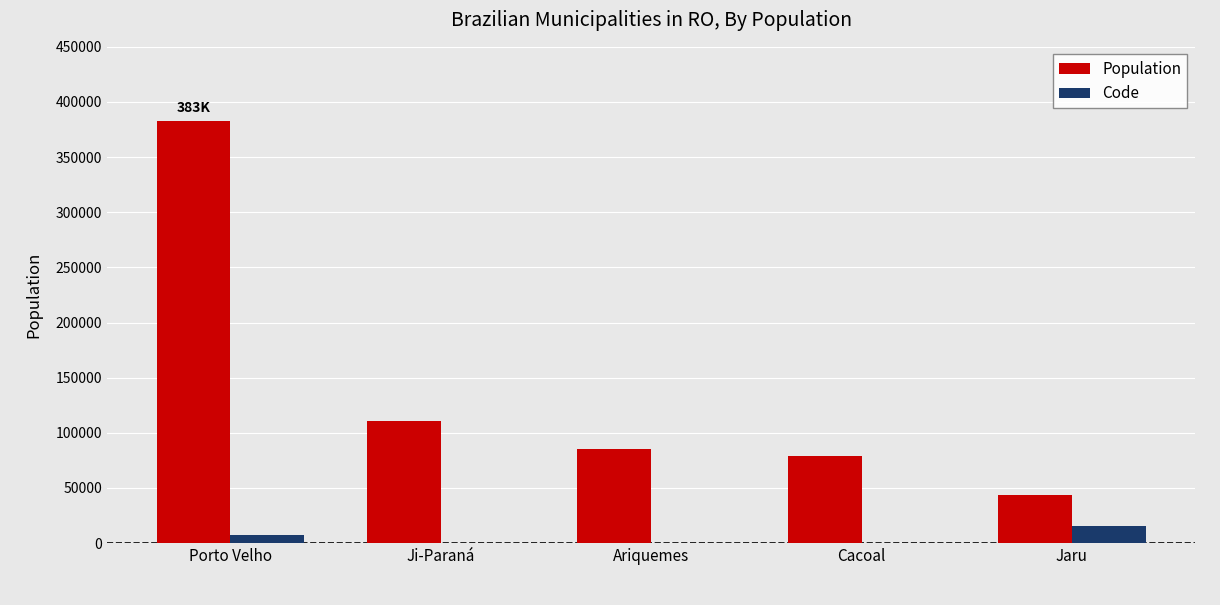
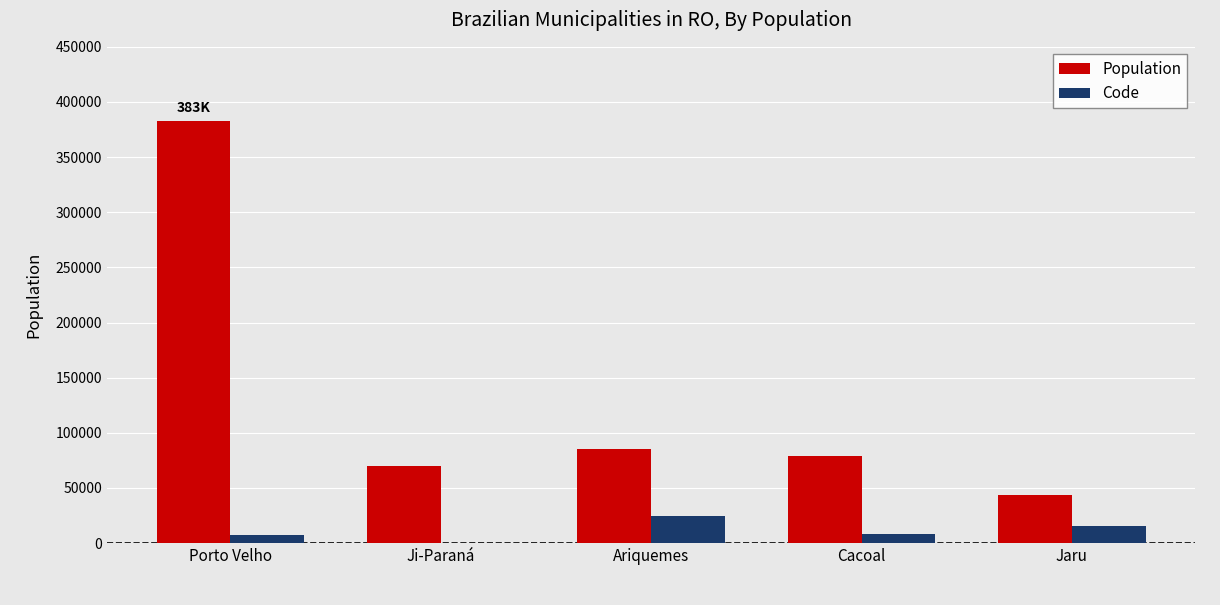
  {
    "Population": {
-     "Ji-Paraná": 111000,
+     "Ji-Paraná": 70000,
      "Ariquemes": 86000,
      "Cacoal": 79000,
      "Jaru": 44000
    },
    "Code": {
      "Porto Velho": 8000,
-     "Ariquemes": 0,
-     "Cacoal": 0,
+     "Ariquemes": 24000,
+     "Cacoal": 8000,
      "Jaru": 16000
    }
  }
